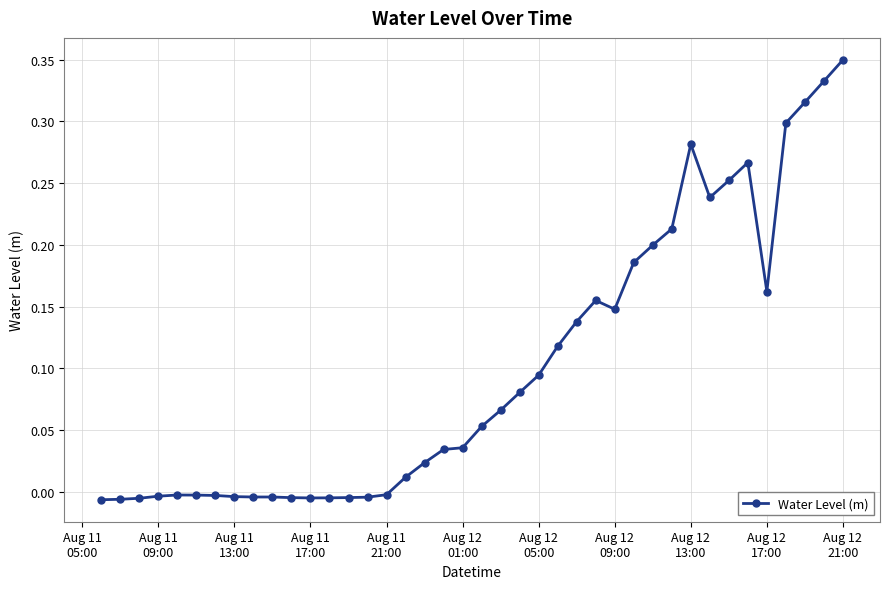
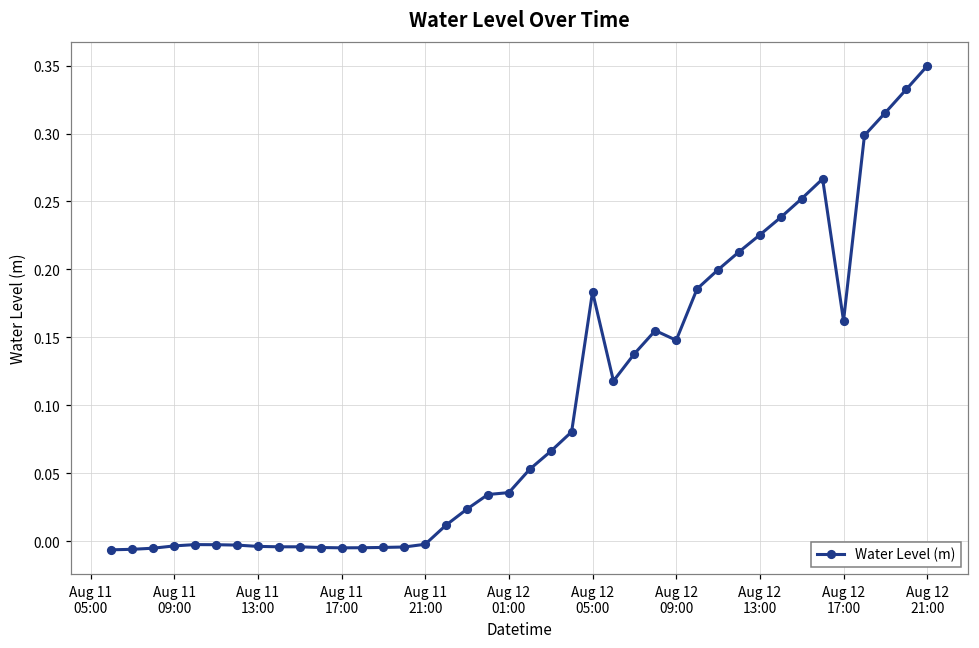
  {
    "Aug 11 09:00": -0.004,
    "Aug 11 13:00": -0.004,
    "Aug 11 17:00": -0.005,
    "Aug 11 21:00": -0.002,
    "Aug 12 01:00": 0.036,
-   "Aug 12 05:00": 0.094,
+   "Aug 12 05:00": 0.183,
    "Aug 12 09:00": 0.148,
-   "Aug 12 13:00": 0.281,
+   "Aug 12 13:00": 0.225,
    "Aug 12 17:00": 0.162,
    "Aug 12 21:00": 0.350
  }
